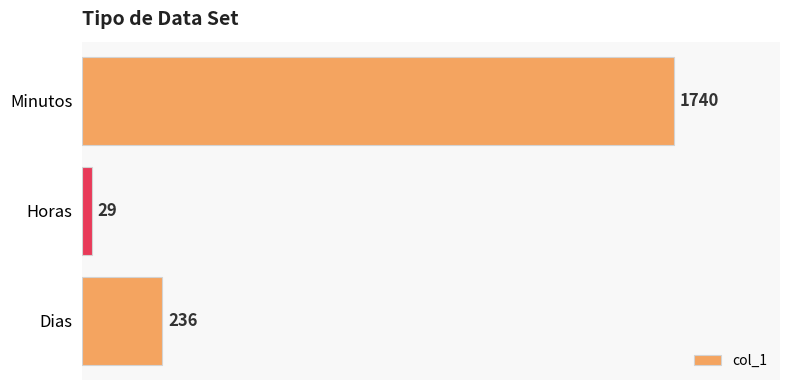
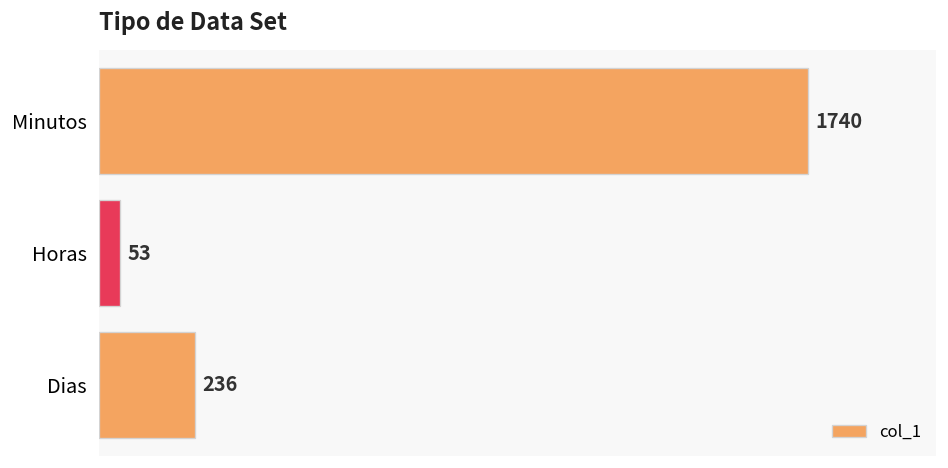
  {
    "Minutos": 1740,
-   "Horas": 29,
+   "Horas": 53,
    "Dias": 236
  }
